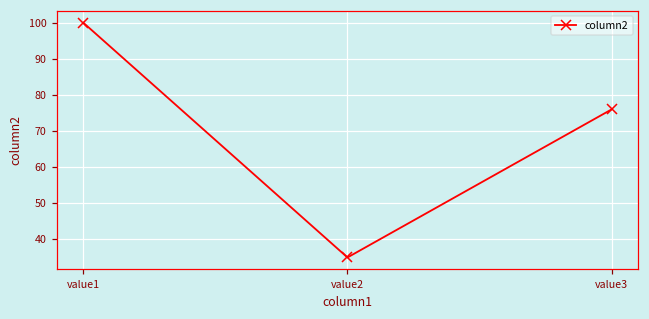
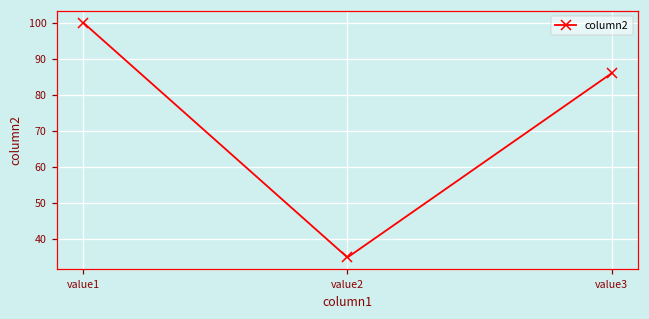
  {
    "value1": 100,
    "value2": 35,
-   "value3": 76
+   "value3": 86
  }
